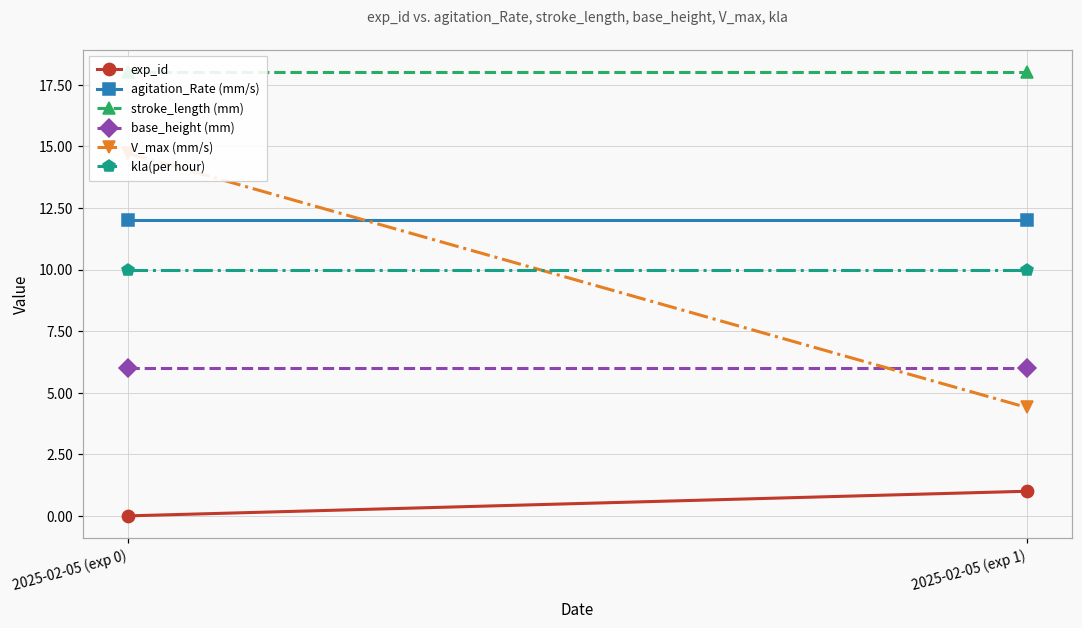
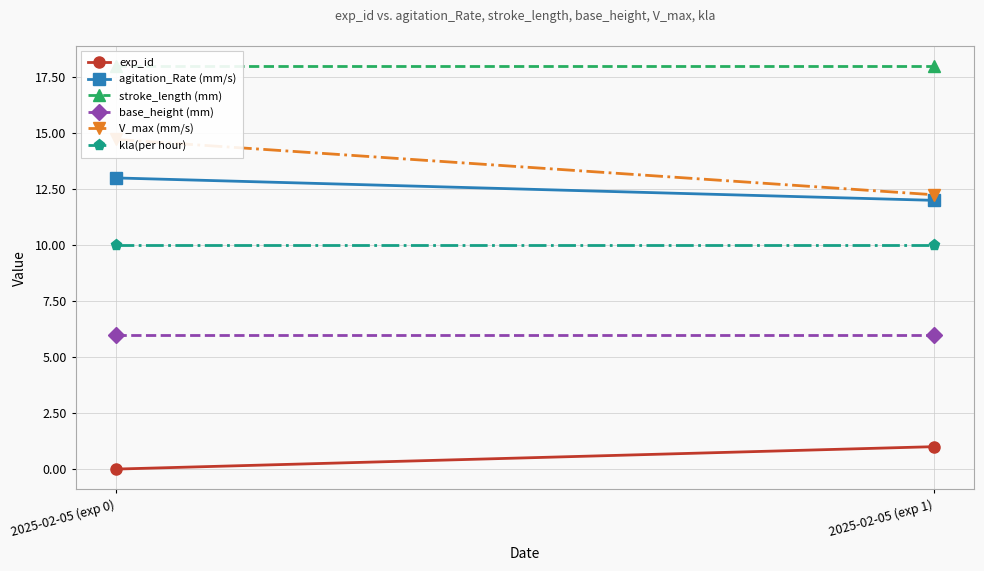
  {
    "exp_id": {
      "2025-02-05 (exp 0)": 0.0,
      "2025-02-05 (exp 1)": 1.0
    },
    "agitation_Rate (mm/s)": {
-     "2025-02-05 (exp 0)": 12,
+     "2025-02-05 (exp 0)": 13,
      "2025-02-05 (exp 1)": 12
    },
    "base_height (mm)": {
      "2025-02-05 (exp 0)": 6.0,
      "2025-02-05 (exp 1)": 6.0
    },
    "V_max (mm/s)": {
-     "2025-02-05 (exp 1)": 4.4
+     "2025-02-05 (exp 1)": 12.3
    }
  }
